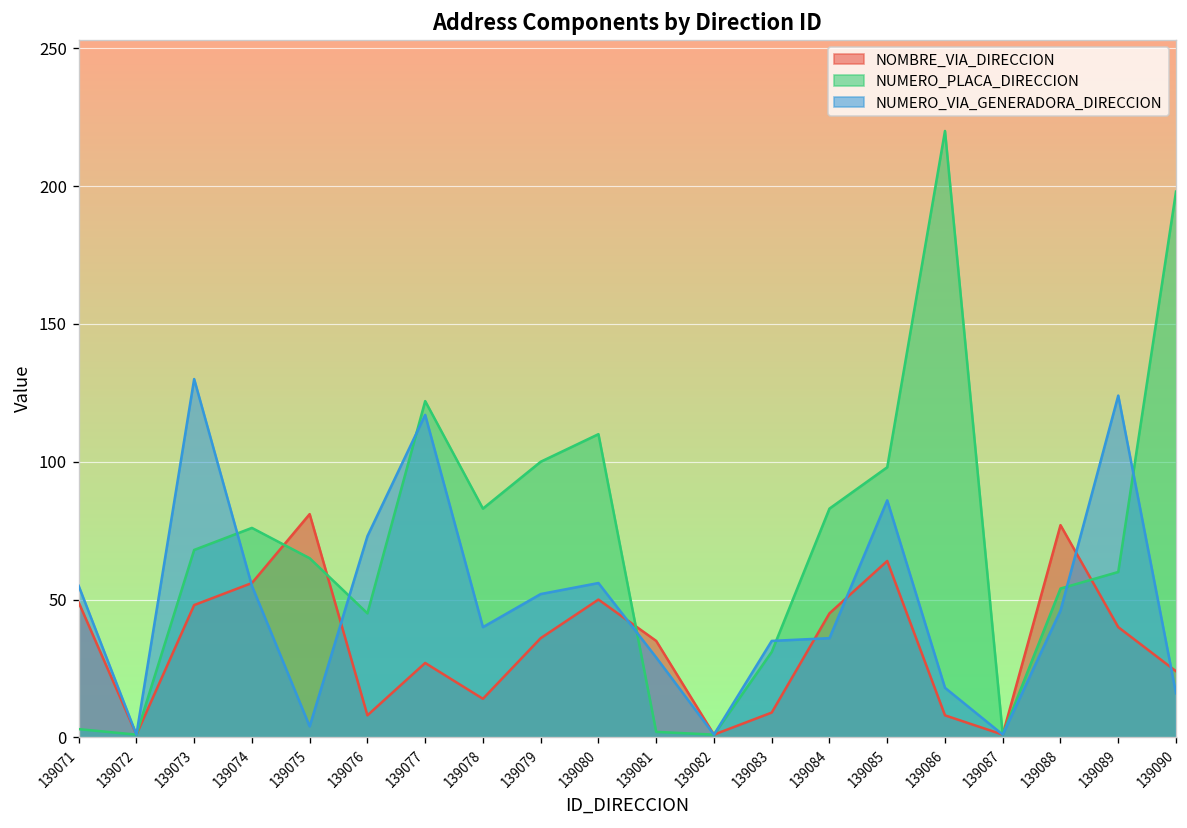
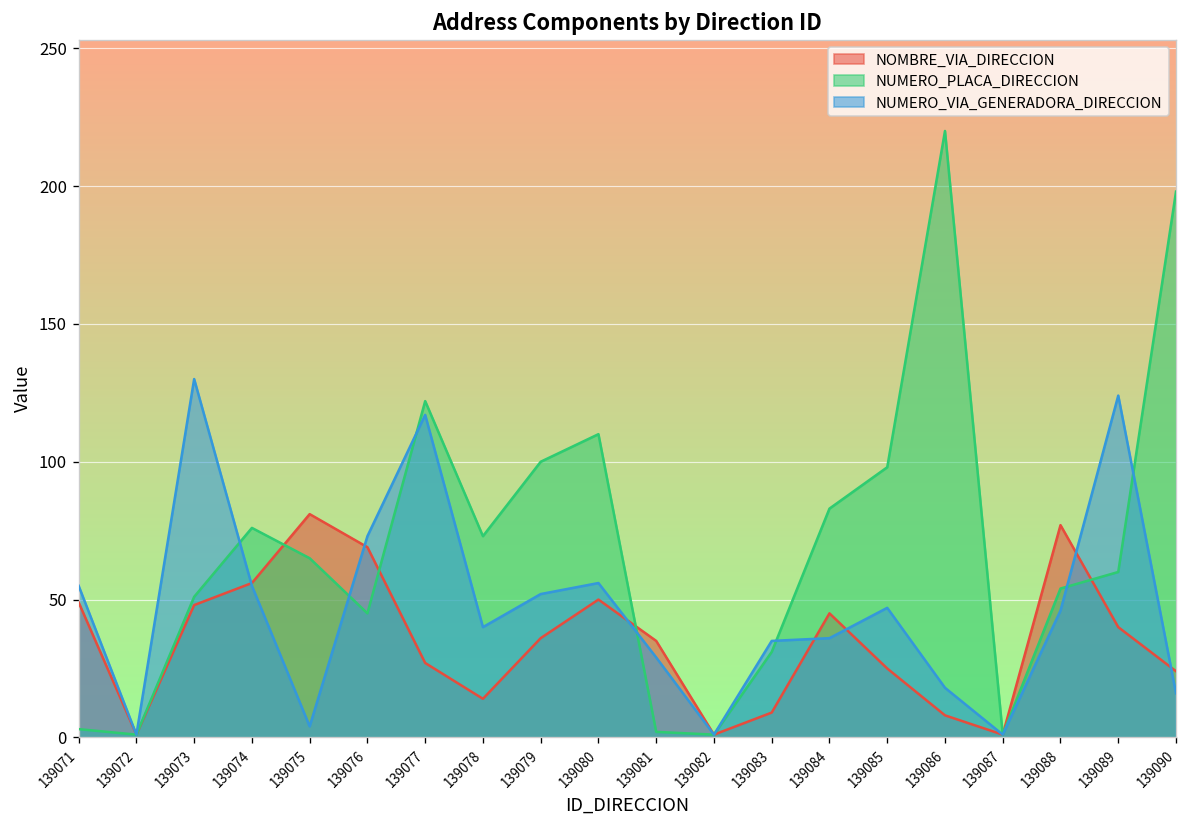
  {
    "NOMBRE_VIA_DIRECCION": {
      "139071": 49,
      "139073": 48,
      "139075": 81,
-     "139076": 8,
+     "139076": 69,
      "139077": 27,
      "139078": 14,
      "139079": 36,
      "139080": 50,
      "139081": 35,
      "139083": 9,
      "139084": 45,
-     "139085": 64,
+     "139085": 25,
      "139086": 8,
      "139088": 77,
      "139089": 40,
      "139090": 24
    },
    "NUMERO_PLACA_DIRECCION": {
      "139071": 3,
-     "139073": 68,
+     "139073": 51,
      "139074": 76,
      "139075": 65,
      "139076": 45,
      "139077": 122,
-     "139078": 83,
+     "139078": 73,
      "139079": 100,
      "139080": 110,
      "139081": 2,
      "139083": 31,
      "139084": 83,
      "139085": 98,
      "139086": 220,
      "139088": 54,
      "139089": 60,
      "139090": 198
    },
    "NUMERO_VIA_GENERADORA_DIRECCION": {
      "139071": 55,
      "139073": 130,
      "139075": 4,
      "139076": 73,
      "139077": 117,
      "139078": 40,
      "139079": 52,
      "139080": 56,
      "139081": 29,
      "139083": 35,
      "139084": 36,
-     "139085": 86,
+     "139085": 47,
      "139086": 18,
      "139088": 46,
      "139089": 124,
      "139090": 16
    }
  }
